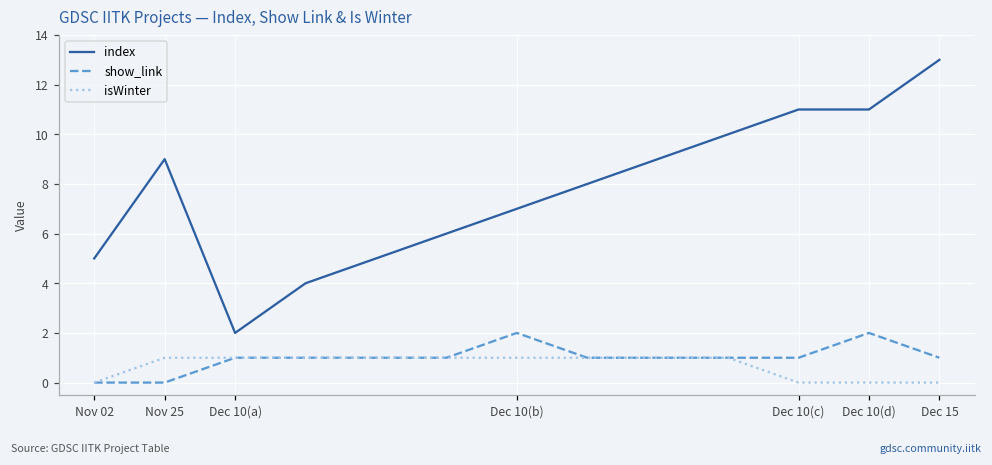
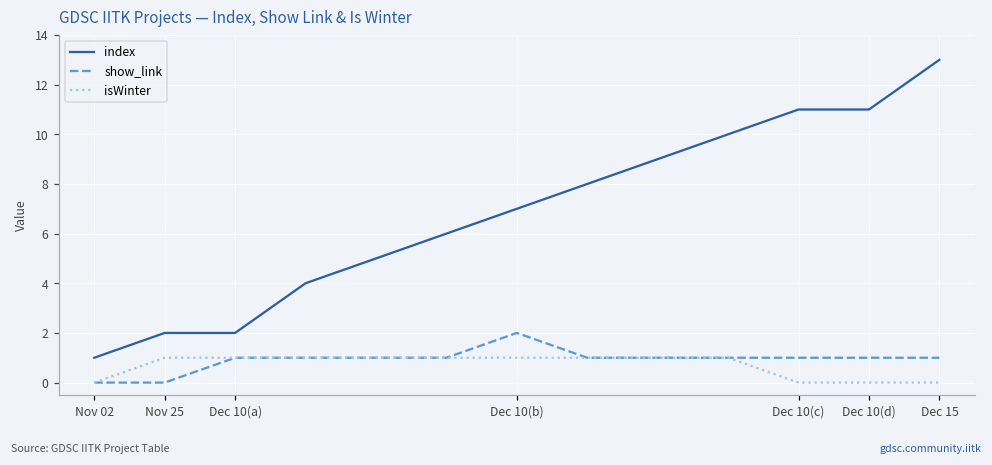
  {
    "index": {
-     "Nov 02": 5,
-     "Nov 25": 9,
+     "Nov 02": 1,
+     "Nov 25": 2,
      "Dec 10(a)": 2,
      "Dec 10(b)": 7,
      "Dec 10(c)": 11,
      "Dec 10(d)": 11,
      "Dec 15": 13
    },
    "show_link": {
      "Nov 25": 0,
      "Dec 10(b)": 2,
      "Dec 10(c)": 1,
-     "Dec 10(d)": 2,
+     "Dec 10(d)": 1,
      "Dec 15": 1
    },
    "isWinter": {
      "Nov 25": 1,
      "Dec 10(b)": 1,
      "Dec 10(c)": 0,
      "Dec 10(d)": 0,
      "Dec 15": 0
    }
  }
